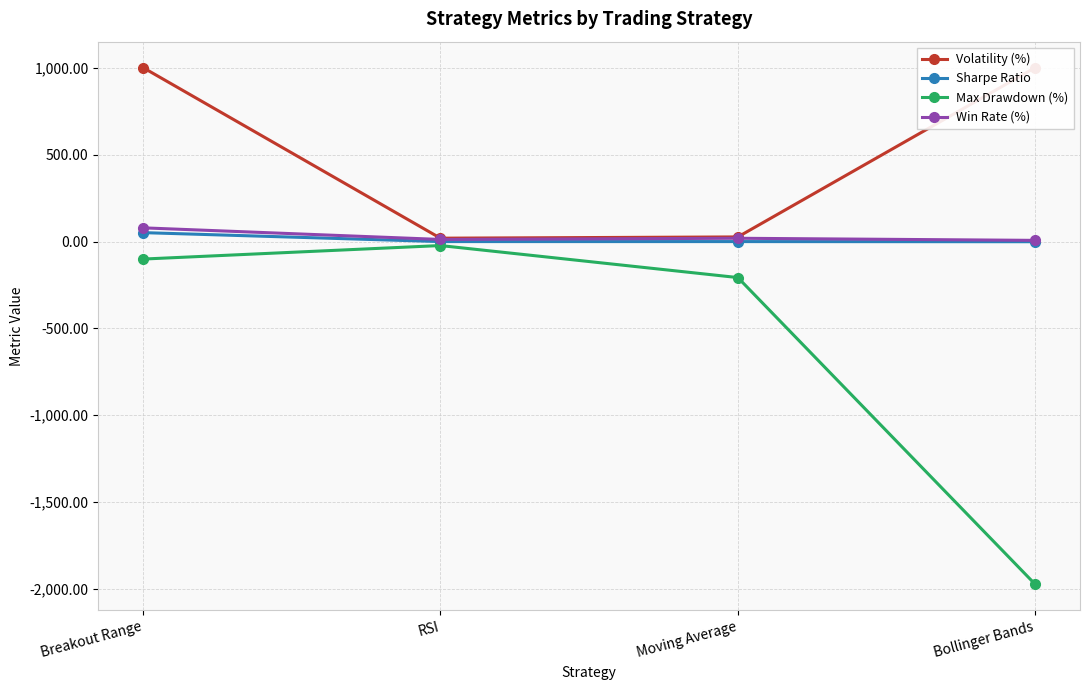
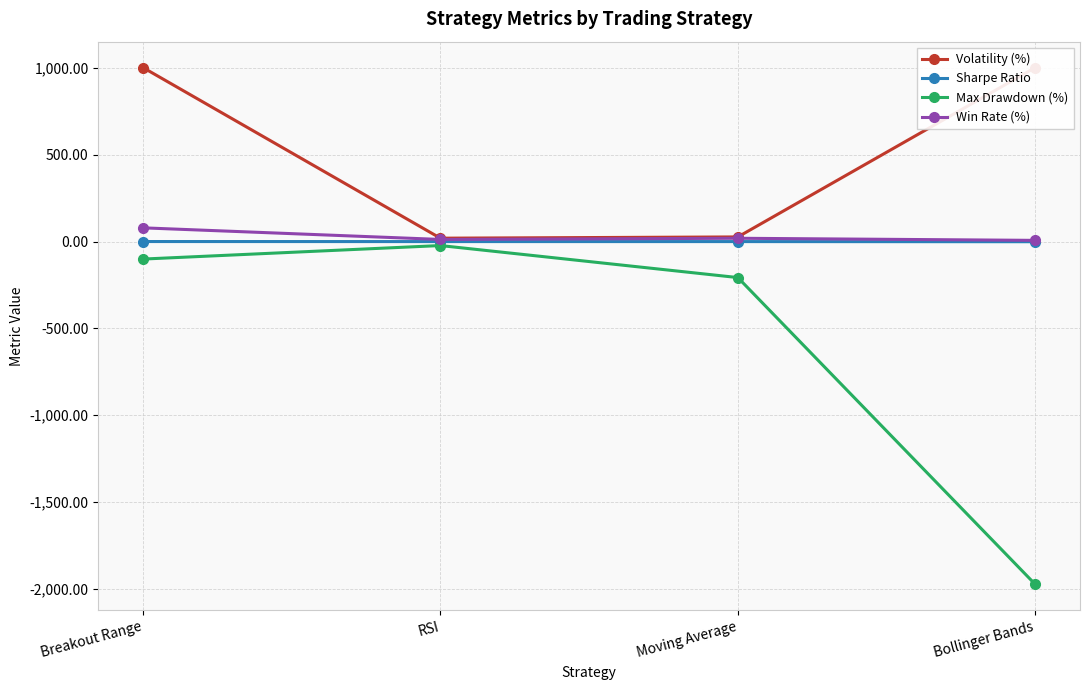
  {
    "Volatility (%)": {
      "Breakout Range": "1,000"
    },
    "Sharpe Ratio": {
-     "Breakout Range": "50",
+     "Breakout Range": "0",
      "Moving Average": "0"
    },
    "Max Drawdown (%)": {
      "Breakout Range": "-100",
      "RSI": "-20",
      "Moving Average": "-210",
      "Bollinger Bands": "-1,970"
    },
    "Win Rate (%)": {
      "Breakout Range": "80"
    }
  }
